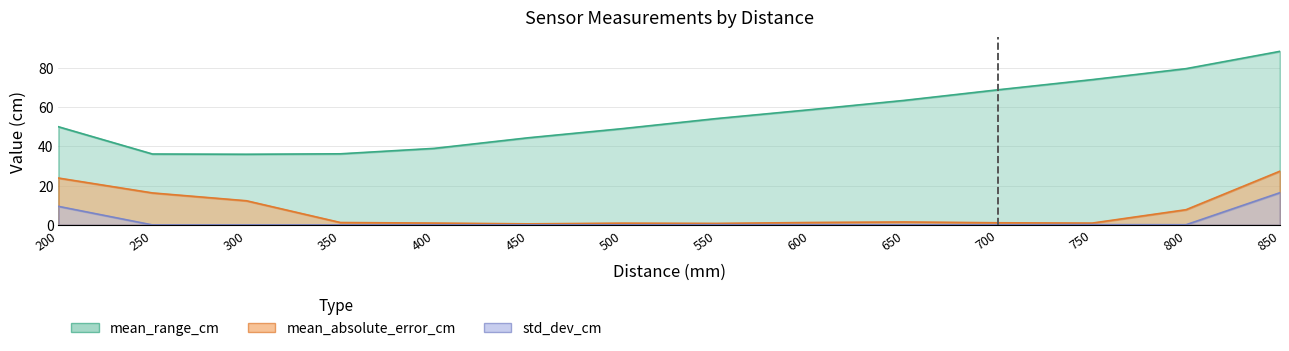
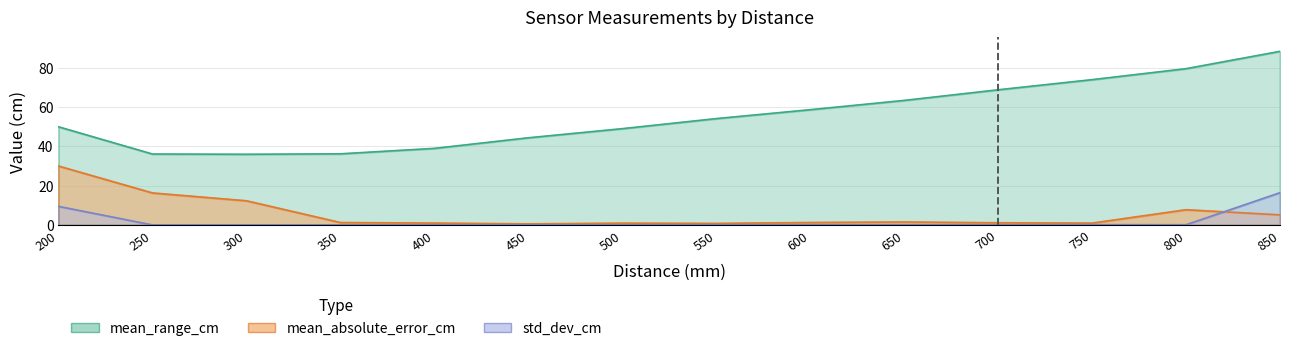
  {
    "mean_absolute_error_cm": {
-     "200": 24,
+     "200": 30,
      "250": 16,
      "300": 12,
      "650": 2,
      "800": 8,
-     "850": 27
+     "850": 5
    }
  }
